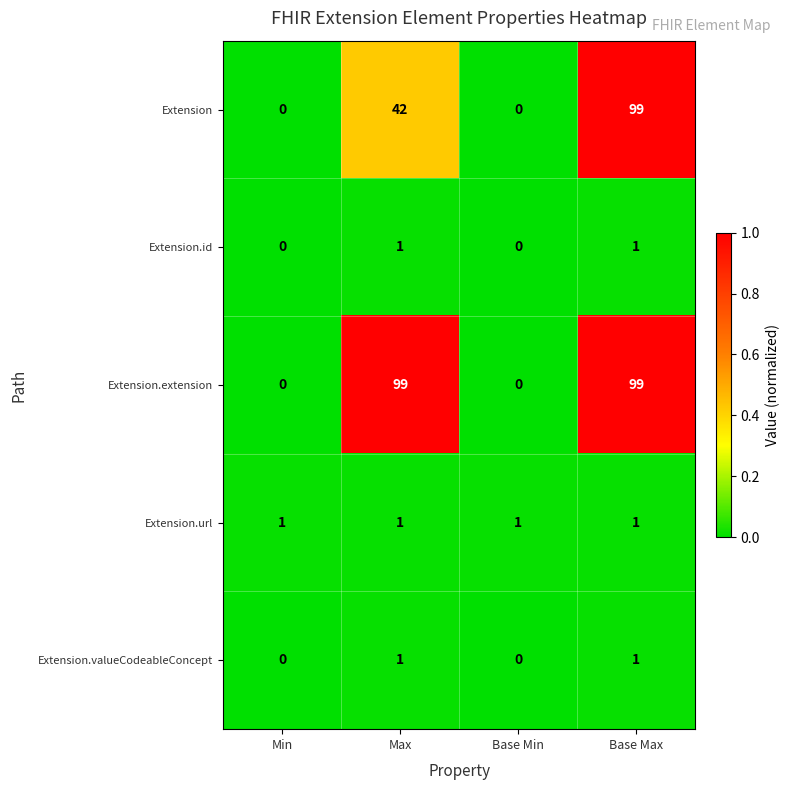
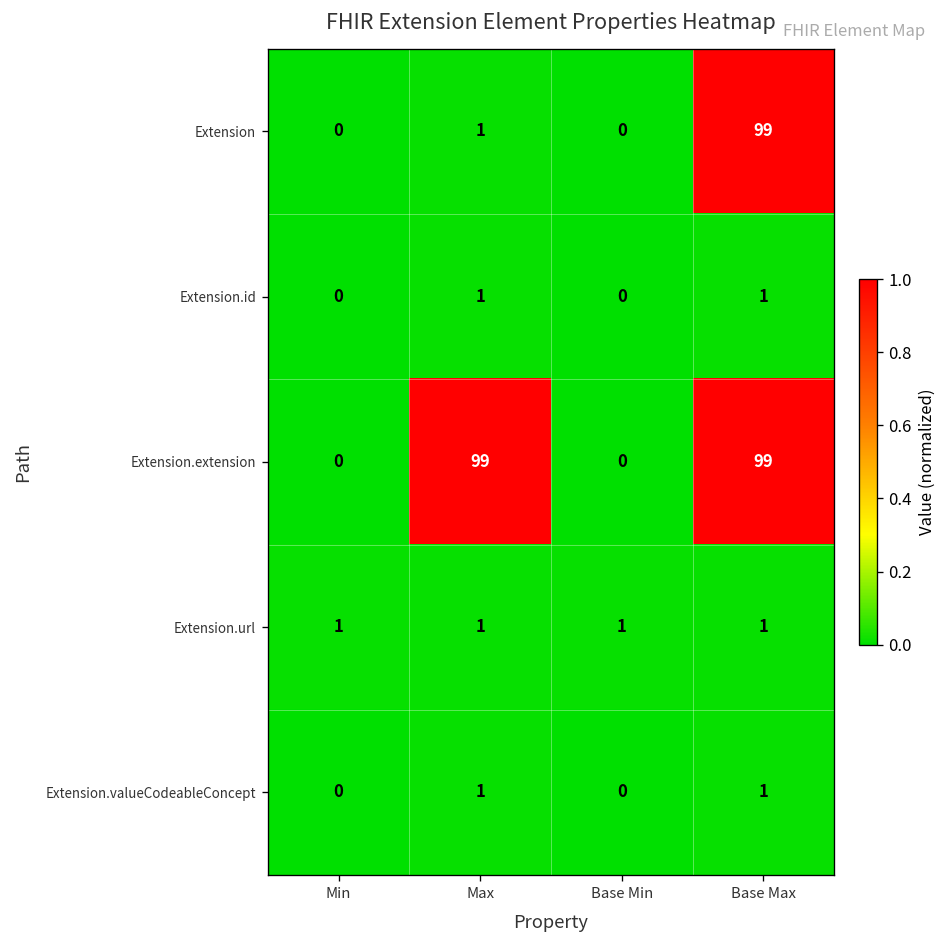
  {
    "Extension": {
      "Min": 0,
-     "Max": 42,
+     "Max": 1,
      "Base Min": 0,
      "Base Max": 99
    },
    "Extension.id": {
      "Min": 0,
      "Max": 1,
      "Base Min": 0,
      "Base Max": 1
    },
    "Extension.extension": {
      "Min": 0,
      "Max": 99,
      "Base Min": 0,
      "Base Max": 99
    },
    "Extension.url": {
      "Min": 1,
      "Max": 1,
      "Base Min": 1,
      "Base Max": 1
    },
    "Extension.valueCodeableConcept": {
      "Min": 0,
      "Max": 1,
      "Base Min": 0,
      "Base Max": 1
    }
  }
